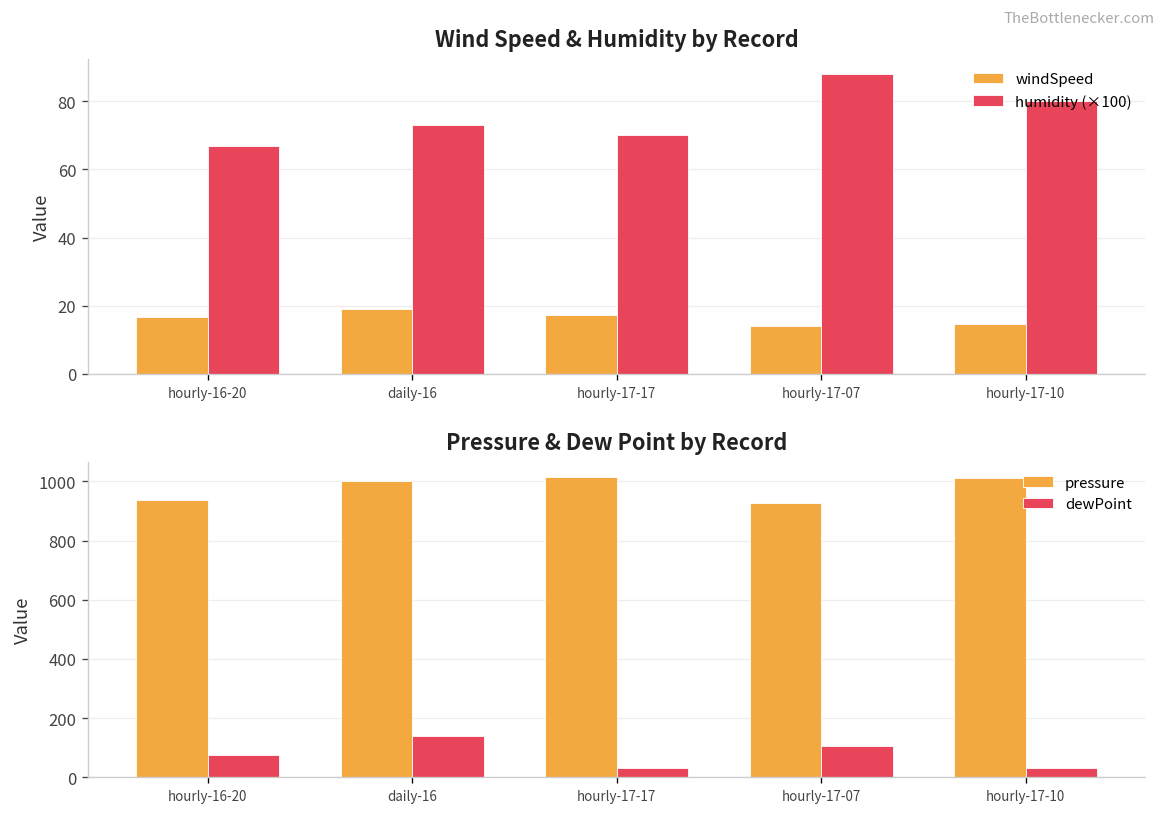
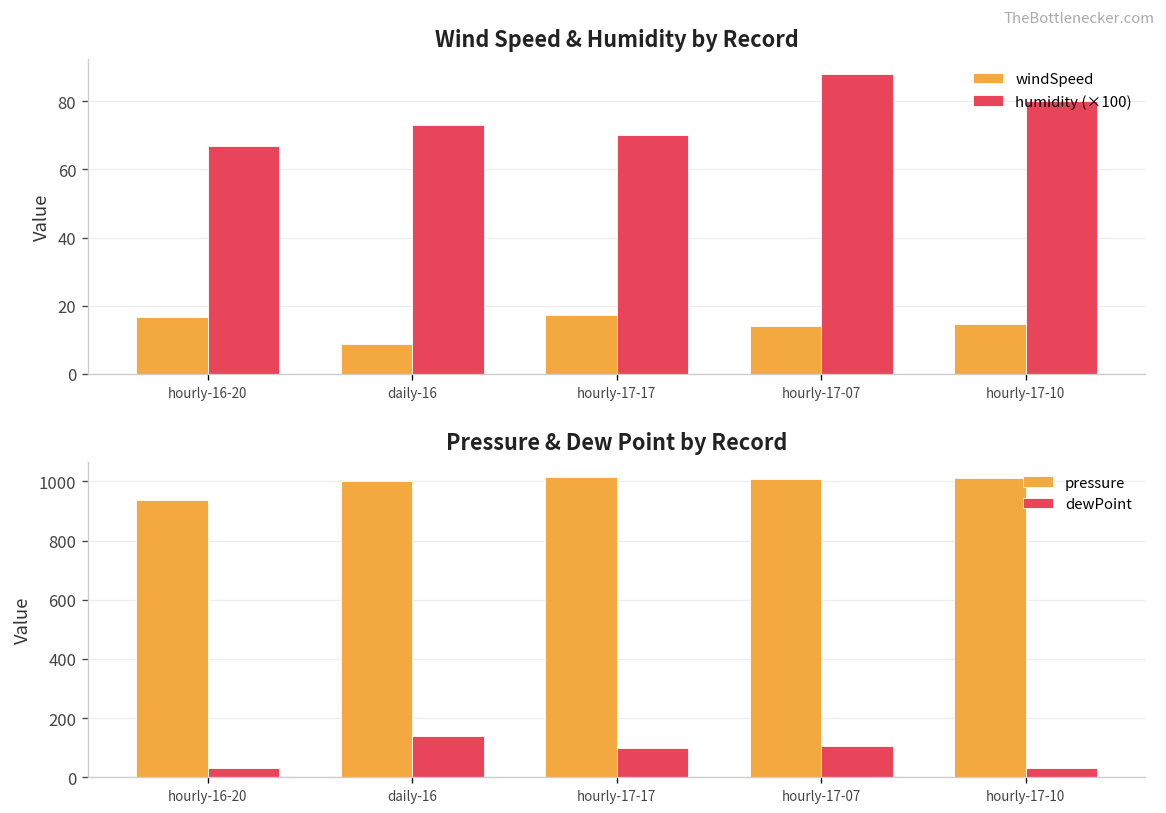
  {
    "Wind Speed & Humidity by Record": {
      "windSpeed": {
        "hourly-16-20": 17,
-       "daily-16": 19,
+       "daily-16": 9,
        "hourly-17-17": 17,
        "hourly-17-07": 14,
        "hourly-17-10": 15
      },
      "humidity (×100)": {
        "hourly-16-20": 67,
        "daily-16": 73,
        "hourly-17-17": 70,
        "hourly-17-07": 88,
        "hourly-17-10": 80
      }
    },
    "Pressure & Dew Point by Record": {
      "pressure": {
        "hourly-16-20": 940,
        "daily-16": 1000,
        "hourly-17-17": 1010,
-       "hourly-17-07": 930,
+       "hourly-17-07": 1010,
        "hourly-17-10": 1010
      },
      "dewPoint": {
-       "hourly-16-20": 80,
+       "hourly-16-20": 30,
        "daily-16": 140,
-       "hourly-17-17": 30,
+       "hourly-17-17": 100,
        "hourly-17-07": 100,
        "hourly-17-10": 30
      }
    }
  }
